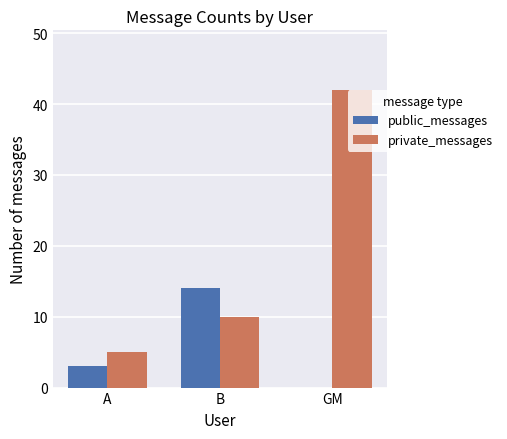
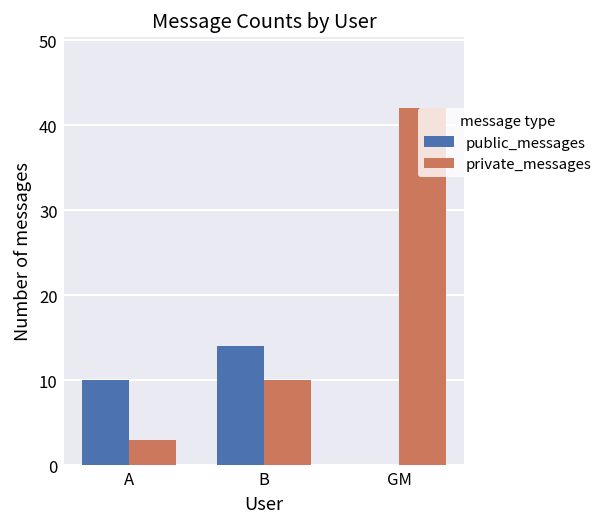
  {
    "public_messages": {
-     "A": 3,
+     "A": 10,
      "B": 14,
      "GM": 0
    },
    "private_messages": {
-     "A": 5,
+     "A": 3,
      "B": 10,
      "GM": 42
    }
  }
